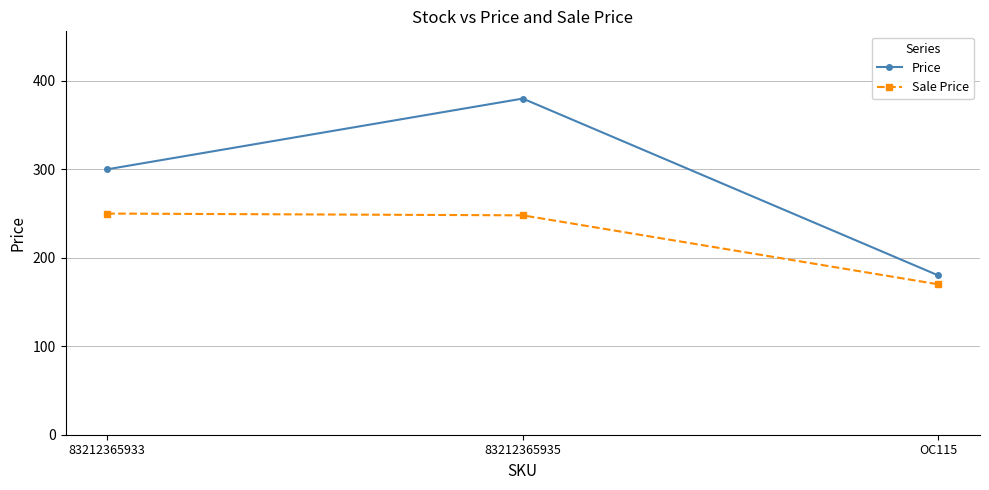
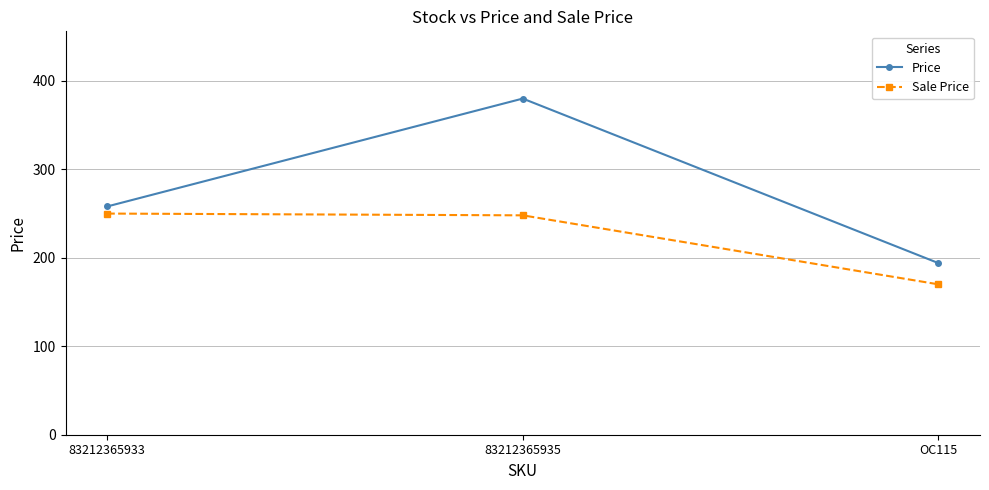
  {
    "Price": {
-     "83212365933": 300,
+     "83212365933": 260,
      "83212365935": 380,
-     "OC115": 180
+     "OC115": 190
    },
    "Sale Price": {
      "83212365933": 250,
      "83212365935": 250,
      "OC115": 170
    }
  }
